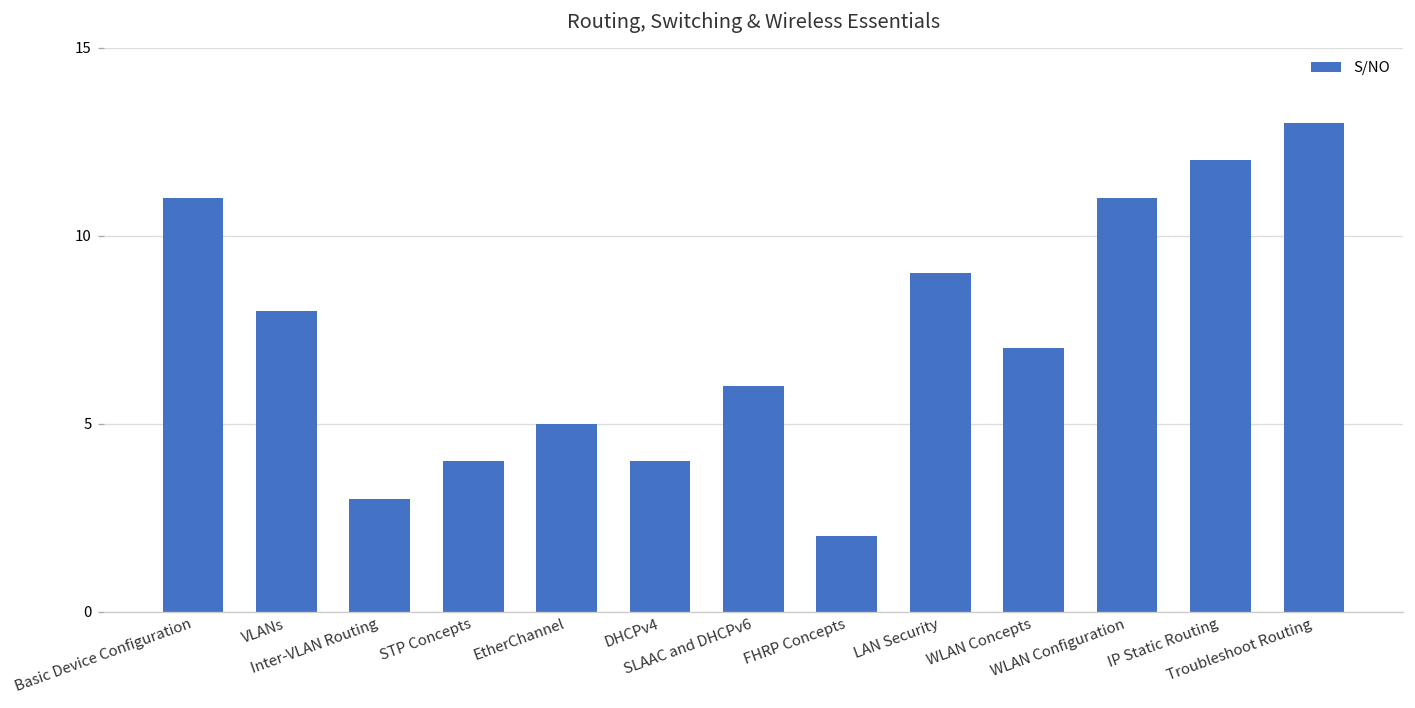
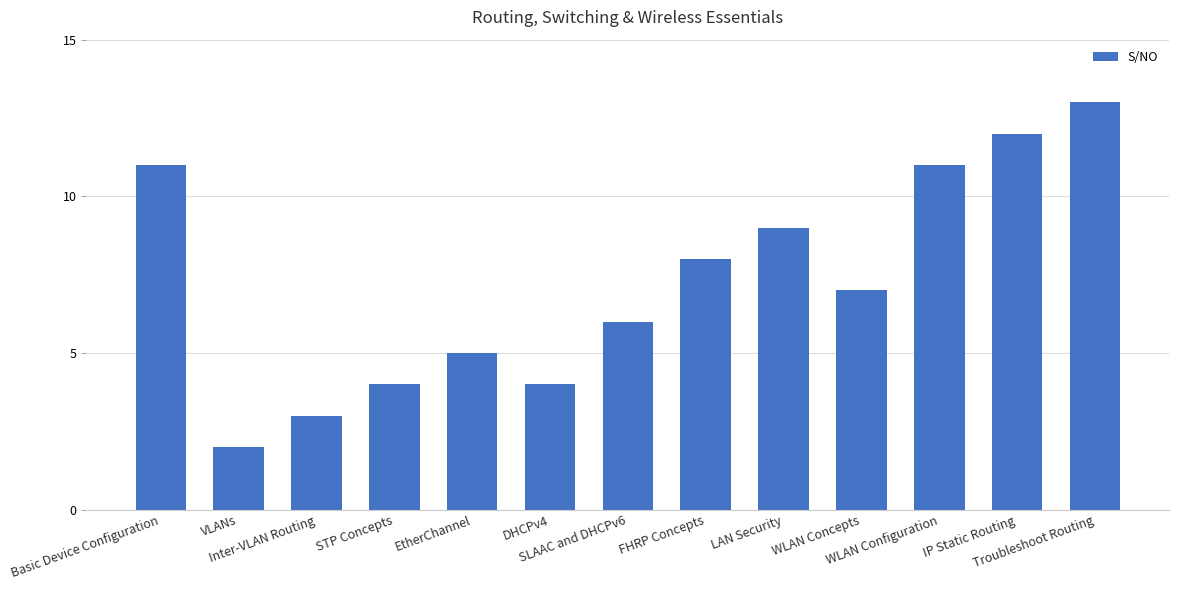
  {
    "Basic Device Configuration": 11,
-   "VLANs": 8,
+   "VLANs": 2,
    "Inter-VLAN Routing": 3,
    "STP Concepts": 4,
    "EtherChannel": 5,
    "DHCPv4": 4,
    "SLAAC and DHCPv6": 6,
-   "FHRP Concepts": 2,
+   "FHRP Concepts": 8,
    "LAN Security": 9,
    "WLAN Concepts": 7,
    "WLAN Configuration": 11,
    "IP Static Routing": 12,
    "Troubleshoot Routing": 13
  }
